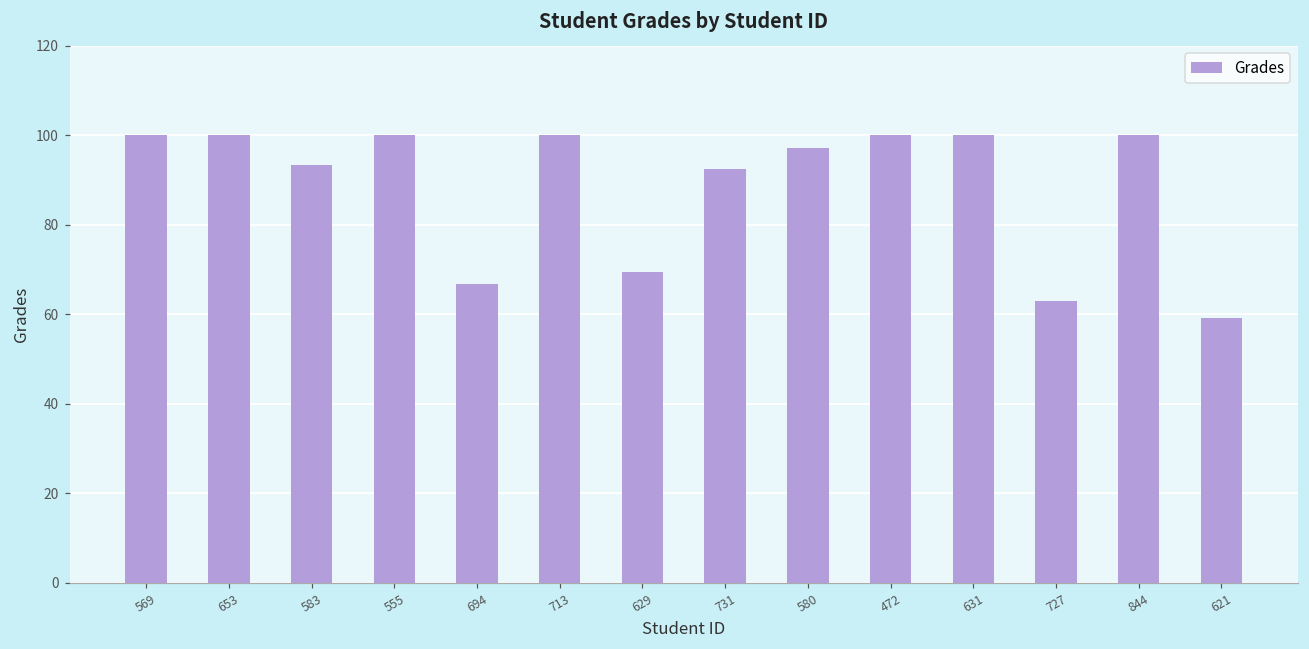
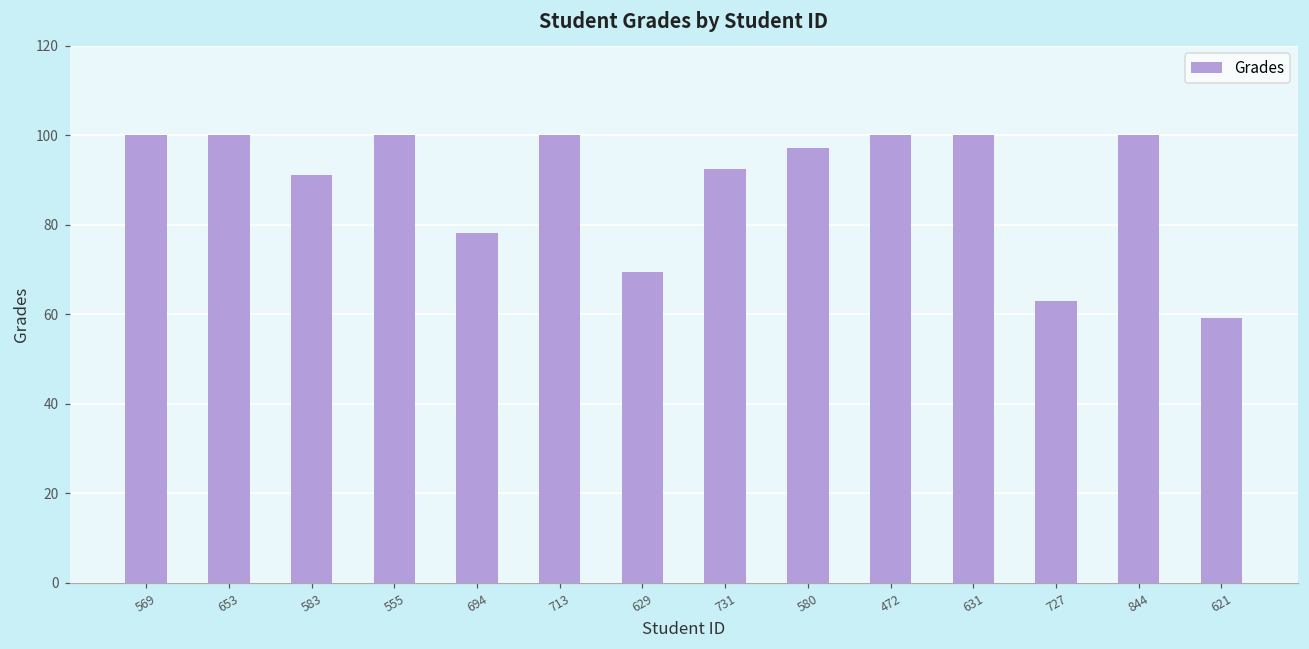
  {
    "569": 100,
    "653": 100,
-   "583": 93,
+   "583": 91,
    "555": 100,
-   "694": 67,
+   "694": 78,
    "713": 100,
    "629": 70,
    "731": 92,
    "580": 97,
    "472": 100,
    "631": 100,
    "727": 63,
    "844": 100,
    "621": 59
  }
